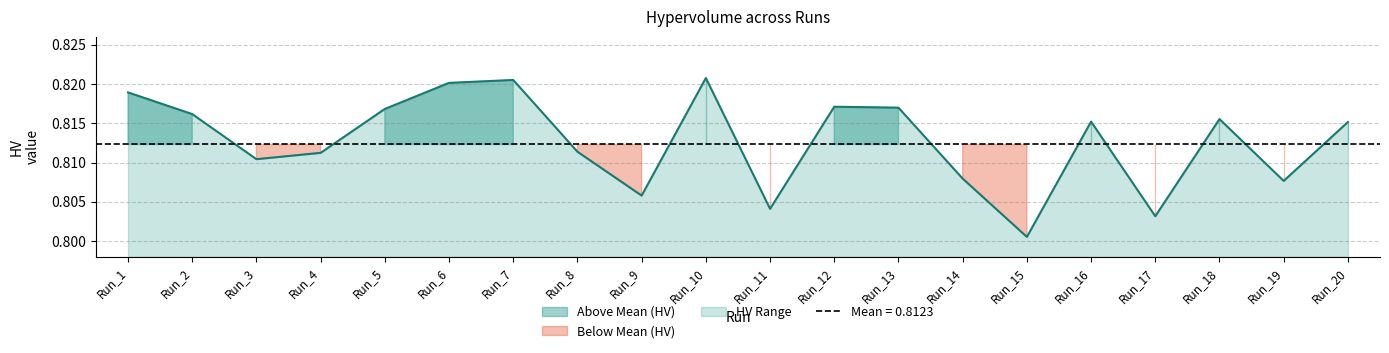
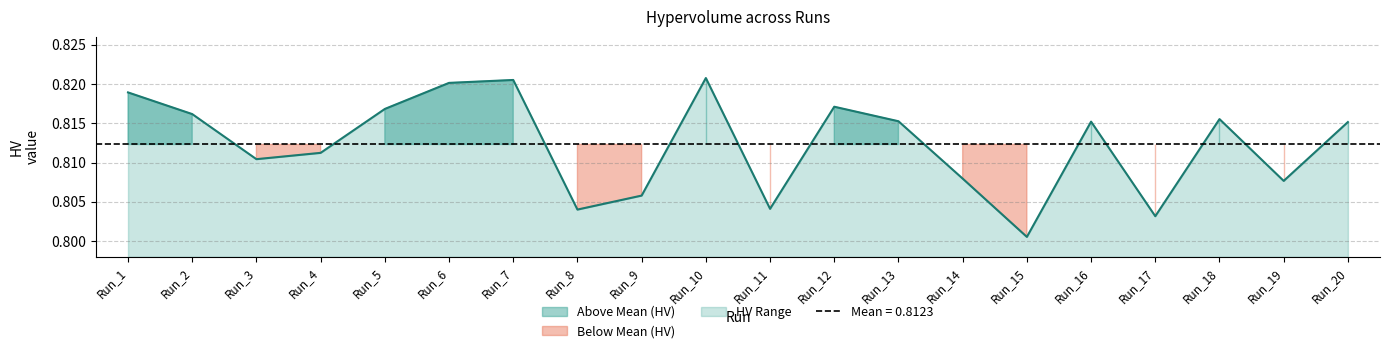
  {
    "Run_1": 0.819,
    "Run_2": 0.816,
    "Run_3": 0.810,
    "Run_4": 0.811,
    "Run_5": 0.817,
    "Run_6": 0.820,
    "Run_7": 0.821,
-   "Run_8": 0.811,
+   "Run_8": 0.804,
    "Run_9": 0.806,
    "Run_10": 0.821,
    "Run_11": 0.804,
    "Run_12": 0.817,
-   "Run_13": 0.817,
+   "Run_13": 0.815,
    "Run_14": 0.808,
    "Run_15": 0.801,
    "Run_16": 0.815,
    "Run_17": 0.803,
    "Run_18": 0.816,
    "Run_19": 0.808,
    "Run_20": 0.815
  }
